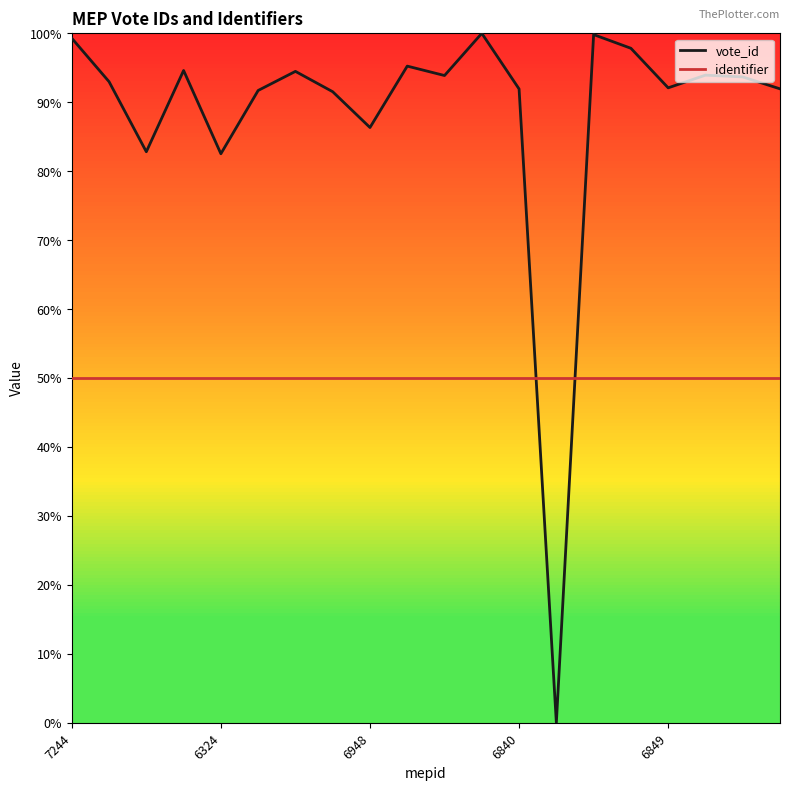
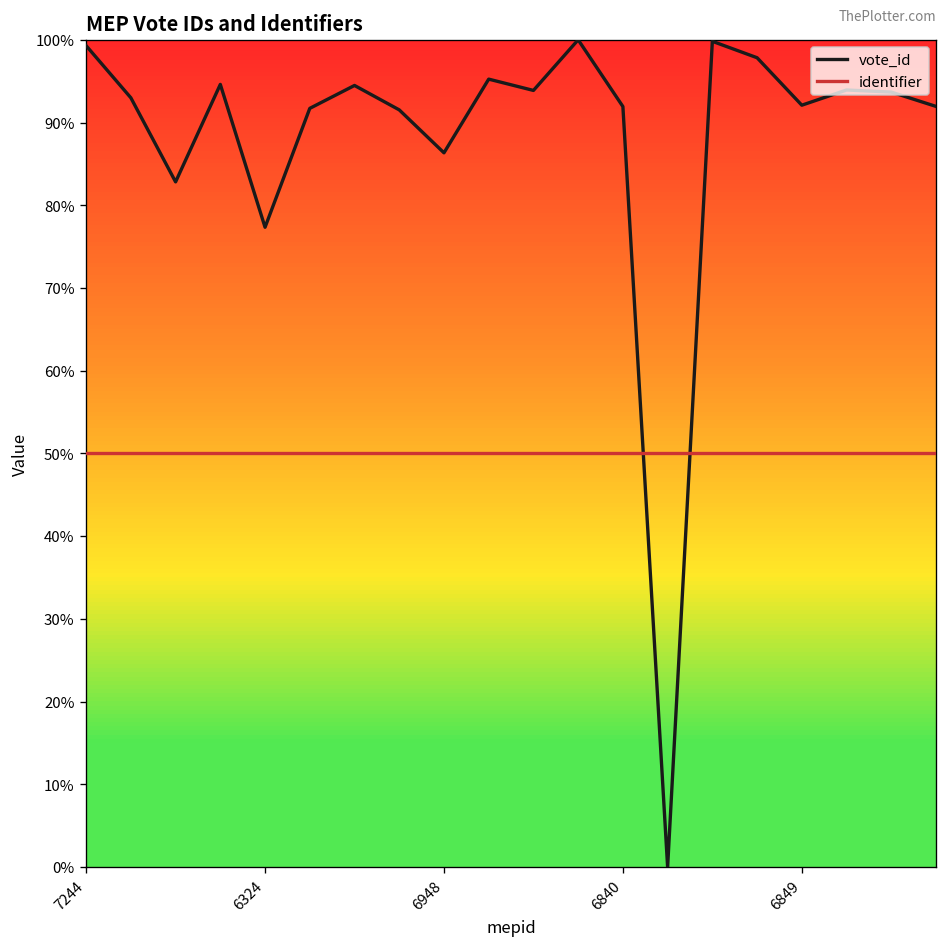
  {
    "vote_id": {
      "7244": "99%",
-     "6324": "83%",
+     "6324": "77%",
      "6948": "86%",
      "6840": "92%",
      "6849": "92%"
    },
    "identifier": {
      "7244": "50%",
      "6324": "50%",
      "6948": "50%",
      "6840": "50%",
      "6849": "50%"
    }
  }
